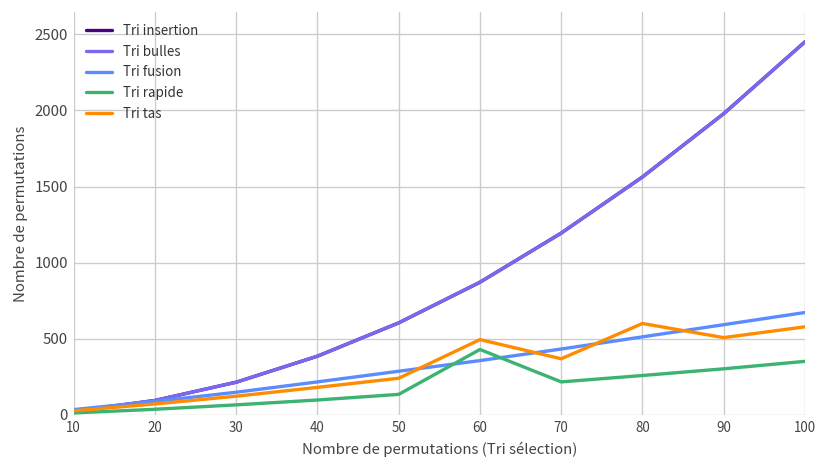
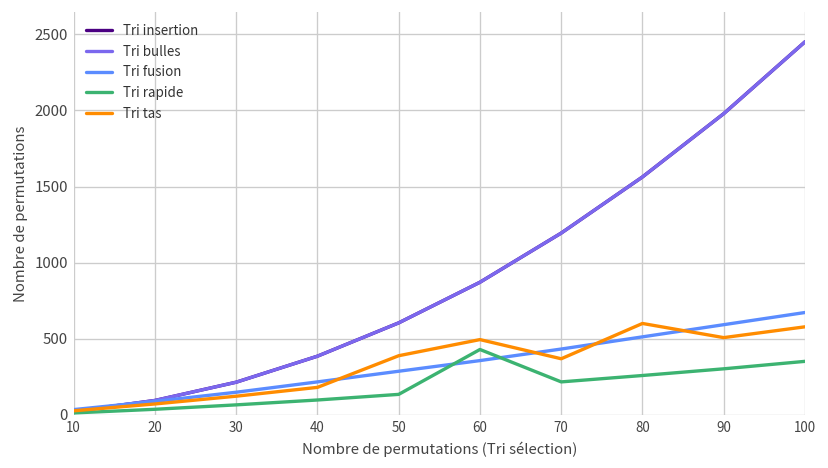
  {
    "Tri rapide": {
      "20": 40,
      "30": 70,
      "40": 100,
      "50": 130,
      "60": 430,
      "70": 220,
      "80": 260,
      "90": 300,
      "100": 350
    },
    "Tri tas": {
      "30": 120,
      "40": 180,
-     "50": 240,
+     "50": 390,
      "60": 490,
      "70": 370,
      "80": 600,
      "90": 510,
      "100": 580
    }
  }
